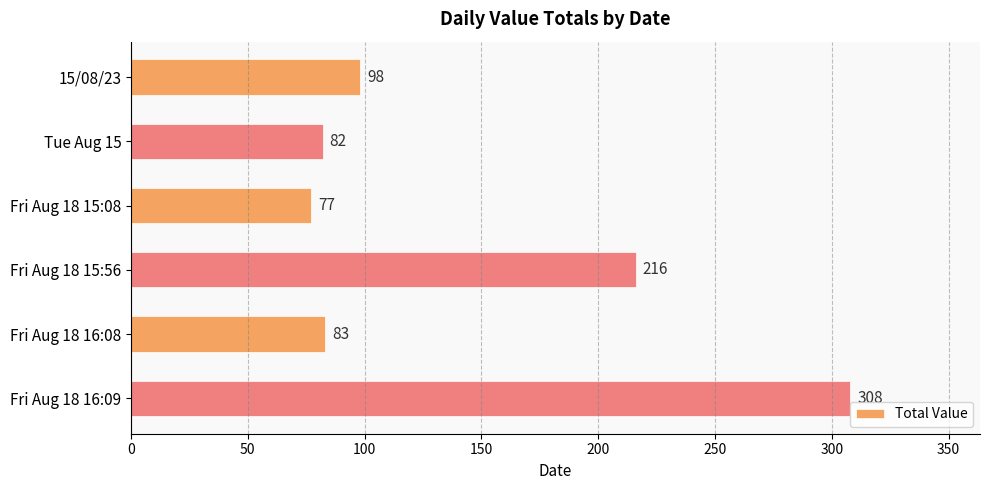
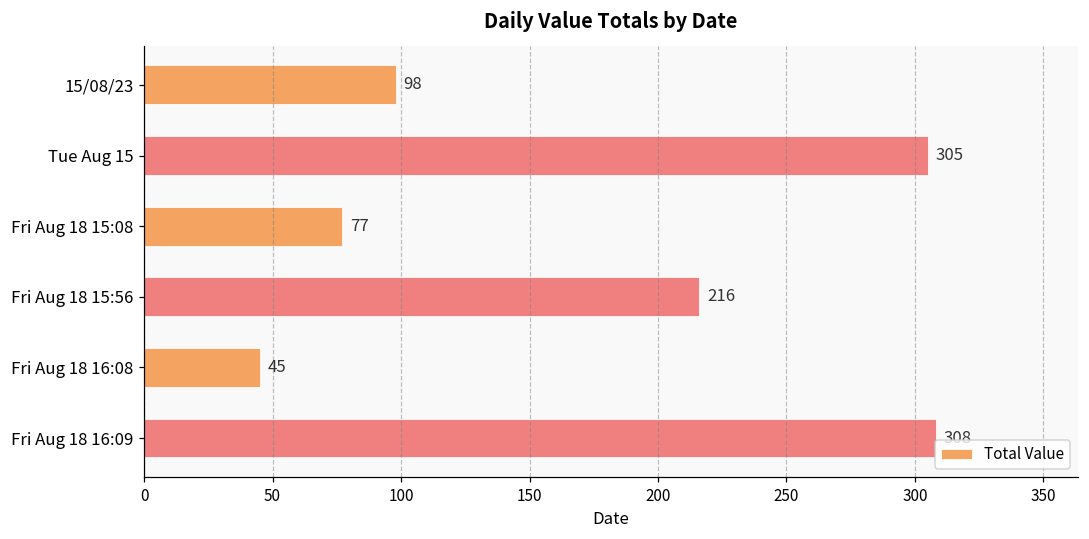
  {
    "15/08/23": 98,
-   "Tue Aug 15": 82,
+   "Tue Aug 15": 305,
    "Fri Aug 18 15:08": 77,
    "Fri Aug 18 15:56": 216,
-   "Fri Aug 18 16:08": 83
+   "Fri Aug 18 16:08": 45
  }
